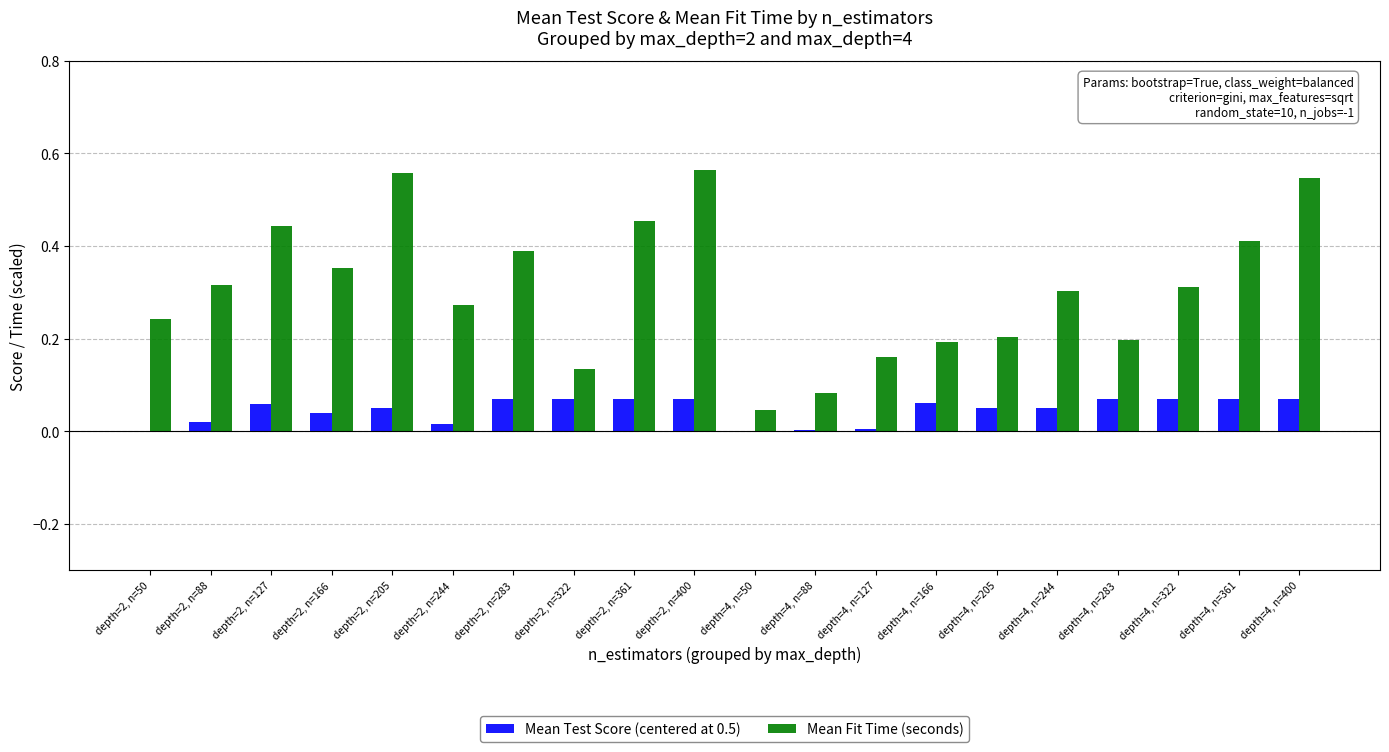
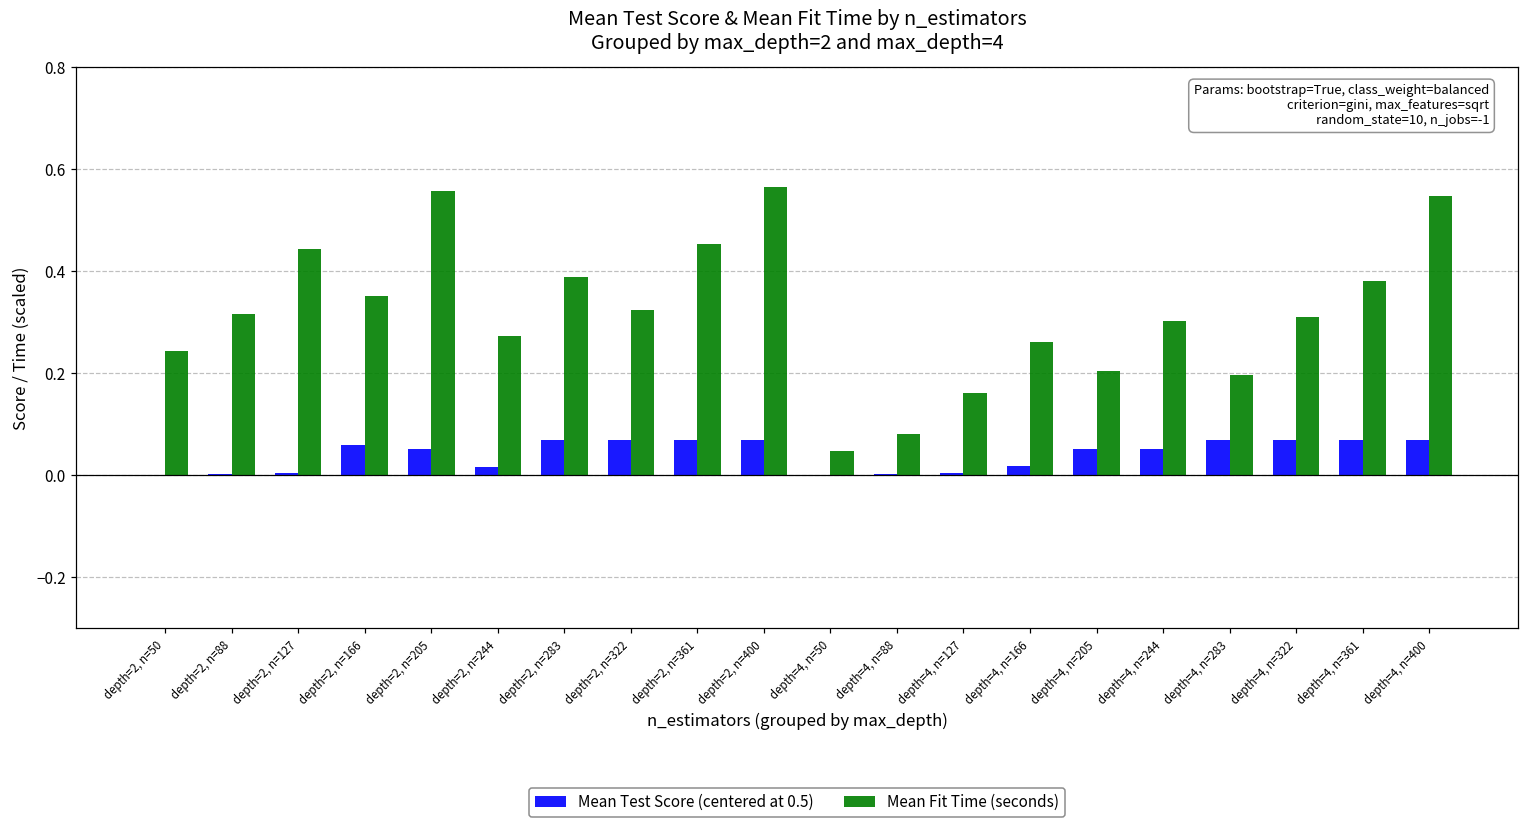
  {
    "Mean Test Score (centered at 0.5)": {
-     "depth=2, n=88": 0.02,
-     "depth=2, n=127": 0.06,
-     "depth=2, n=166": 0.04,
+     "depth=2, n=88": 0.00,
+     "depth=2, n=127": 0.00,
+     "depth=2, n=166": 0.06,
      "depth=2, n=205": 0.05,
      "depth=2, n=244": 0.02,
      "depth=2, n=283": 0.07,
      "depth=2, n=322": 0.07,
      "depth=2, n=361": 0.07,
      "depth=2, n=400": 0.07,
-     "depth=4, n=166": 0.06,
+     "depth=4, n=166": 0.02,
      "depth=4, n=205": 0.05,
      "depth=4, n=244": 0.05,
      "depth=4, n=283": 0.07,
      "depth=4, n=322": 0.07,
      "depth=4, n=361": 0.07,
      "depth=4, n=400": 0.07
    },
    "Mean Fit Time (seconds)": {
      "depth=2, n=50": 0.24,
      "depth=2, n=88": 0.32,
      "depth=2, n=127": 0.44,
      "depth=2, n=166": 0.35,
      "depth=2, n=205": 0.56,
      "depth=2, n=244": 0.27,
      "depth=2, n=283": 0.39,
-     "depth=2, n=322": 0.14,
+     "depth=2, n=322": 0.32,
      "depth=2, n=361": 0.45,
      "depth=2, n=400": 0.57,
      "depth=4, n=50": 0.05,
      "depth=4, n=88": 0.08,
      "depth=4, n=127": 0.16,
-     "depth=4, n=166": 0.19,
+     "depth=4, n=166": 0.26,
      "depth=4, n=205": 0.20,
      "depth=4, n=244": 0.30,
      "depth=4, n=283": 0.20,
      "depth=4, n=322": 0.31,
-     "depth=4, n=361": 0.41,
+     "depth=4, n=361": 0.38,
      "depth=4, n=400": 0.55
    }
  }
